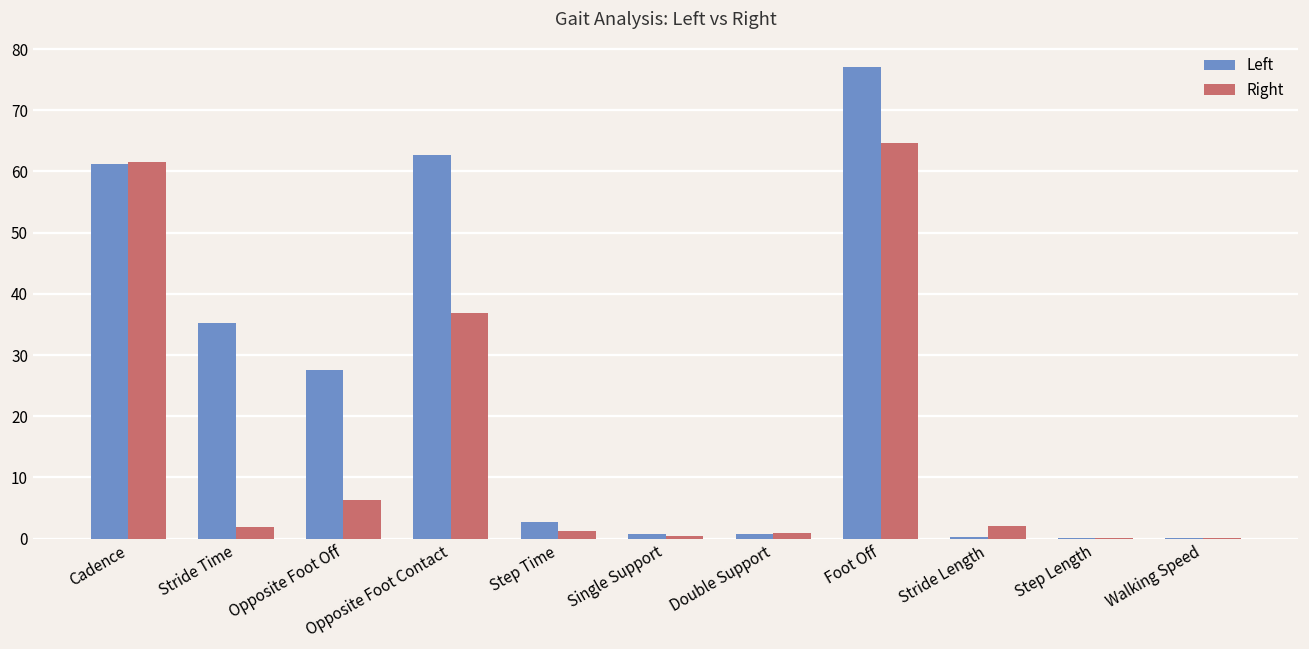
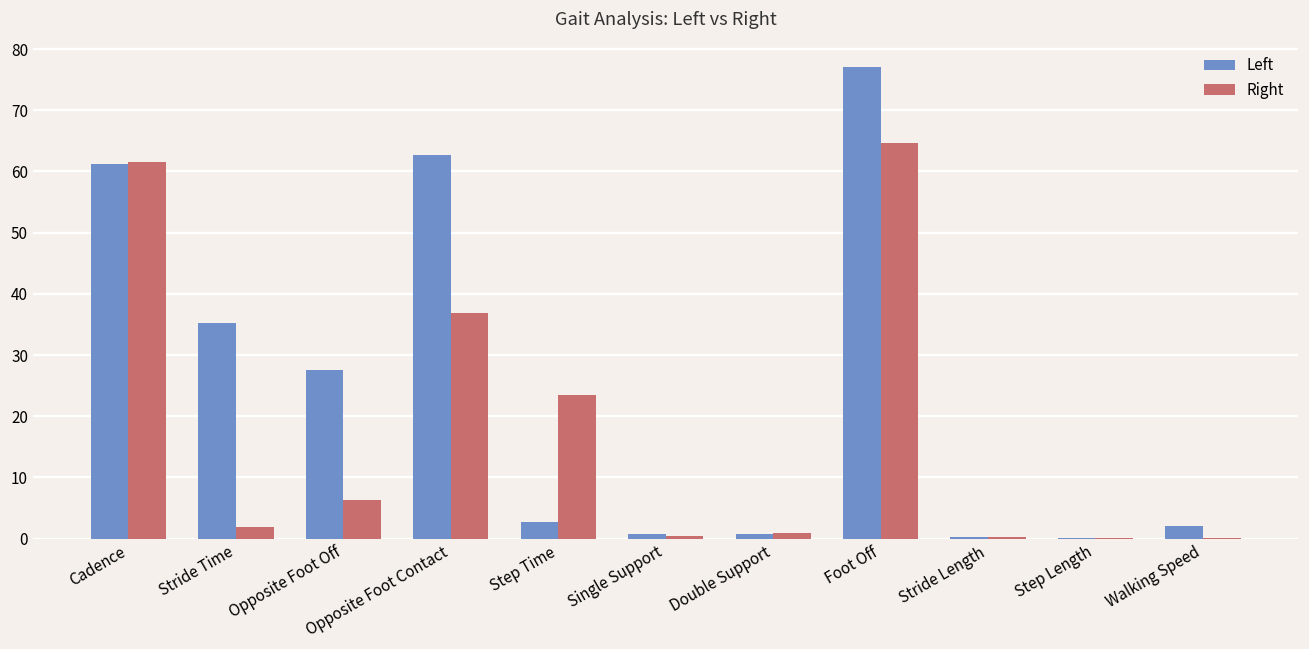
  {
    "Left": {
      "Cadence": 61,
      "Stride Time": 35,
      "Opposite Foot Off": 28,
      "Opposite Foot Contact": 63,
      "Step Time": 3,
      "Single Support": 1,
      "Double Support": 1,
      "Foot Off": 77,
-     "Walking Speed": 0
+     "Walking Speed": 2
    },
    "Right": {
      "Cadence": 62,
      "Stride Time": 2,
      "Opposite Foot Off": 6,
      "Opposite Foot Contact": 37,
-     "Step Time": 1,
+     "Step Time": 23,
      "Double Support": 1,
      "Foot Off": 65,
-     "Stride Length": 2
+     "Stride Length": 0
    }
  }
